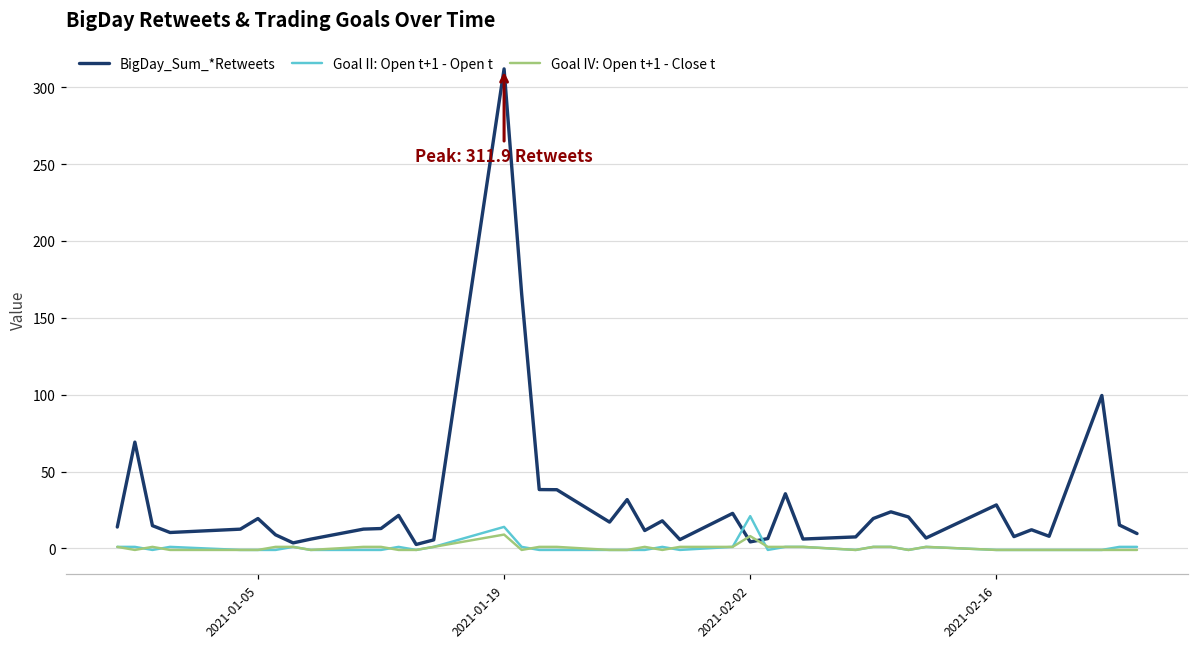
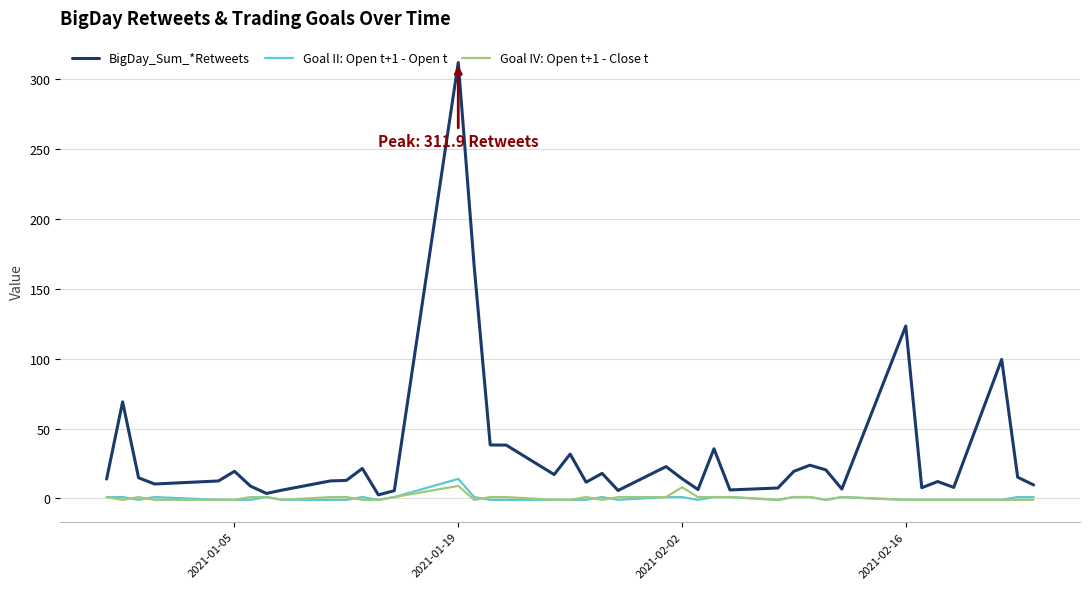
  {
    "BigDay_Sum_*Retweets": {
      "2021-01-05": 19,
-     "2021-02-02": 4,
-     "2021-02-16": 28
+     "2021-02-02": 14,
+     "2021-02-16": 123
    },
    "Goal II: Open t+1 - Open t": {
      "2021-01-19": 14,
-     "2021-02-02": 21
+     "2021-02-02": 1
    },
    "Goal IV: Open t+1 - Close t": {
      "2021-01-19": 9,
      "2021-02-02": 8
    }
  }
